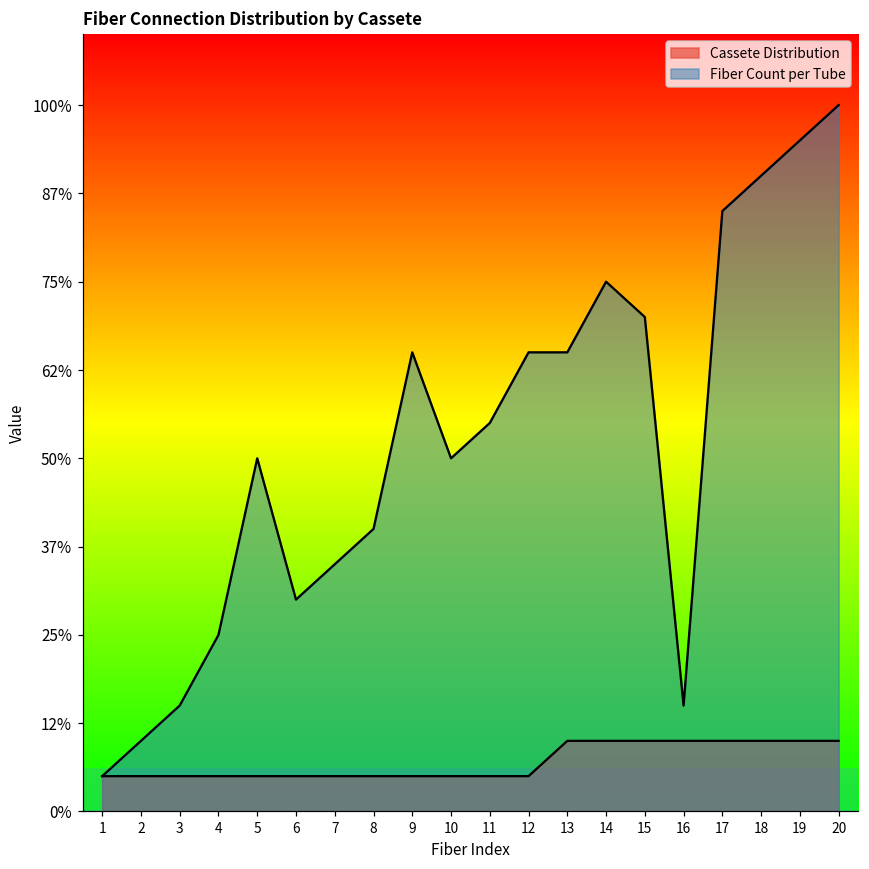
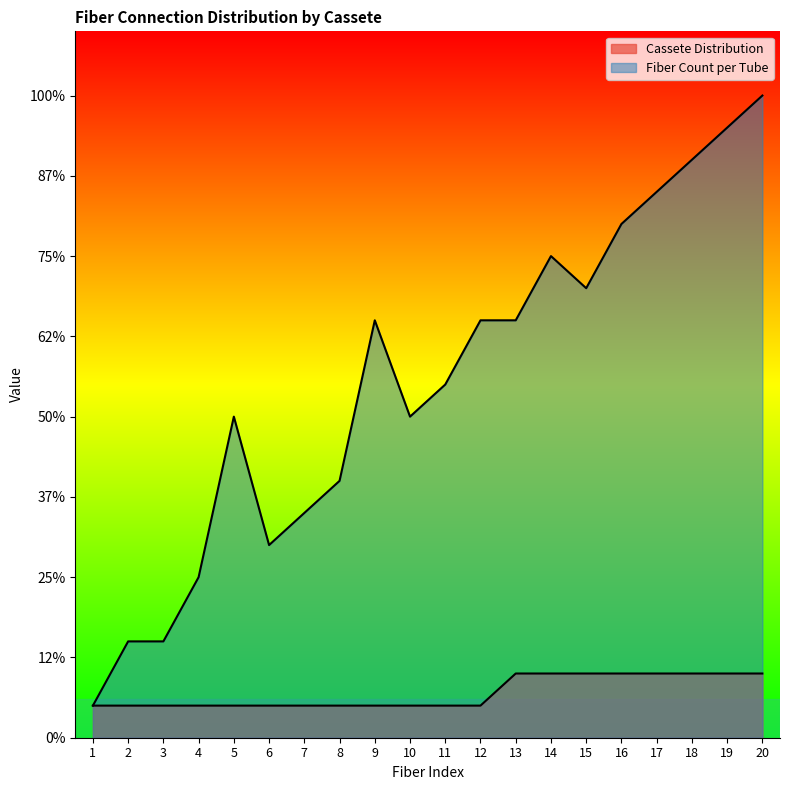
  {
    "Cassete Distribution": {
      "13": "10%",
      "14": "10%",
      "15": "10%",
      "16": "10%",
      "17": "10%",
      "18": "10%",
      "19": "10%",
      "20": "10%"
    },
    "Fiber Count per Tube": {
-     "2": "10%",
+     "2": "15%",
      "3": "15%",
      "4": "25%",
      "5": "50%",
      "6": "30%",
      "7": "35%",
      "8": "40%",
      "9": "65%",
      "10": "50%",
      "11": "55%",
      "12": "65%",
      "13": "65%",
      "14": "75%",
      "15": "70%",
-     "16": "15%",
+     "16": "80%",
      "17": "85%",
      "18": "90%",
      "19": "95%",
      "20": "100%"
    }
  }
